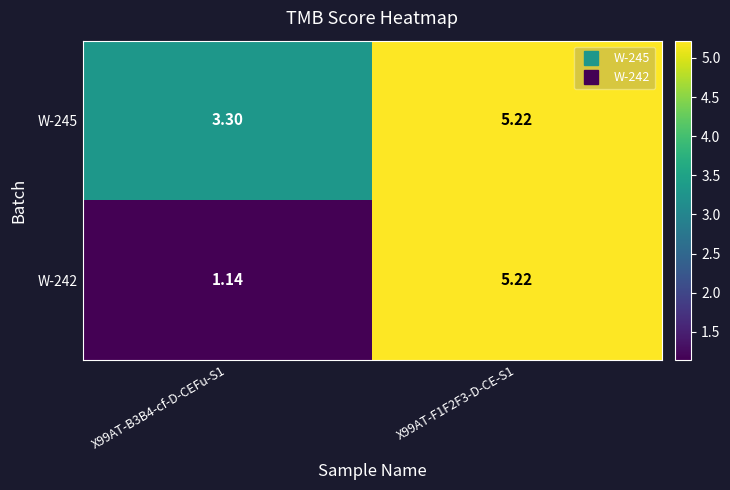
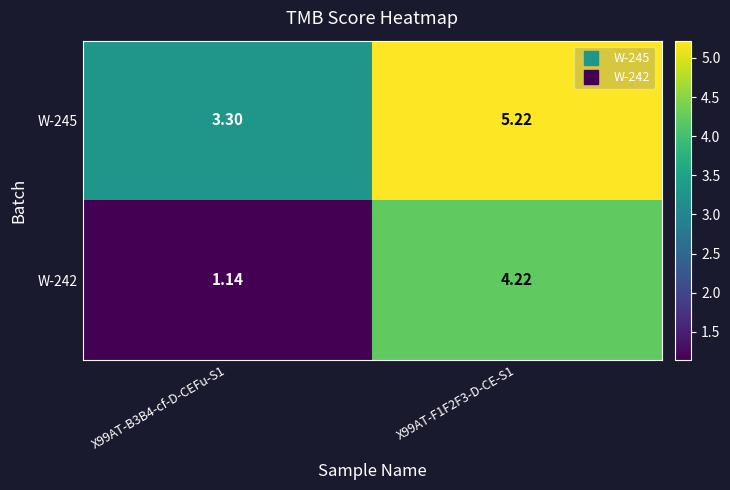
  {
    "W-245": {
      "X99AT-B3B4-cf-D-CEFu-S1": 3.30,
      "X99AT-F1F2F3-D-CE-S1": 5.22
    },
    "W-242": {
      "X99AT-B3B4-cf-D-CEFu-S1": 1.14,
-     "X99AT-F1F2F3-D-CE-S1": 5.22
+     "X99AT-F1F2F3-D-CE-S1": 4.22
    }
  }
